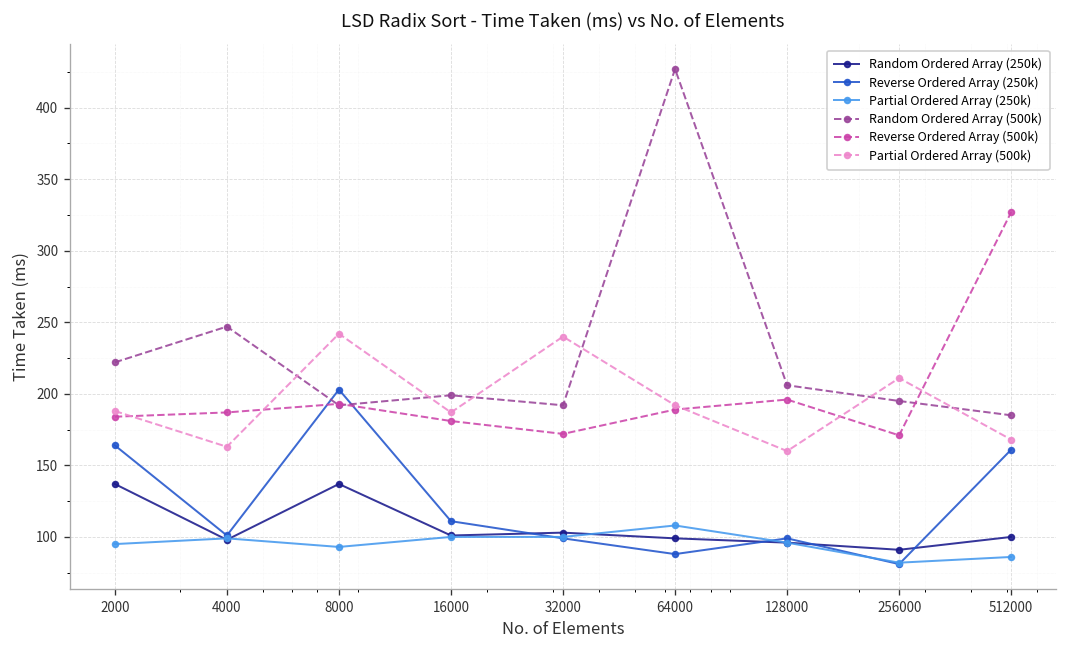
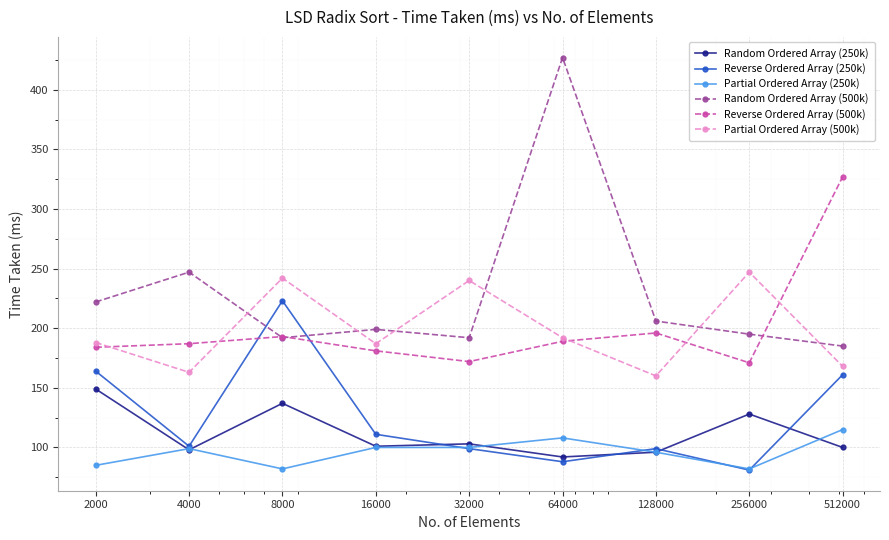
  {
    "Random Ordered Array (250k)": {
-     "2000": 137,
+     "2000": 149,
      "8000": 137,
      "32000": 103,
-     "64000": 99,
-     "256000": 91,
+     "64000": 92,
+     "256000": 128,
      "512000": 100
    },
    "Reverse Ordered Array (250k)": {
      "2000": 164,
-     "8000": 203,
+     "8000": 223,
      "16000": 111,
      "64000": 88,
      "128000": 99,
      "512000": 161
    },
    "Partial Ordered Array (250k)": {
-     "2000": 95,
-     "8000": 93,
+     "2000": 85,
+     "8000": 82,
      "64000": 108,
-     "512000": 86
+     "512000": 115
    },
    "Partial Ordered Array (500k)": {
      "2000": 188,
      "4000": 163,
      "8000": 242,
      "16000": 187,
      "32000": 240,
      "64000": 192,
      "128000": 160,
-     "256000": 211,
+     "256000": 247,
      "512000": 168
    }
  }
